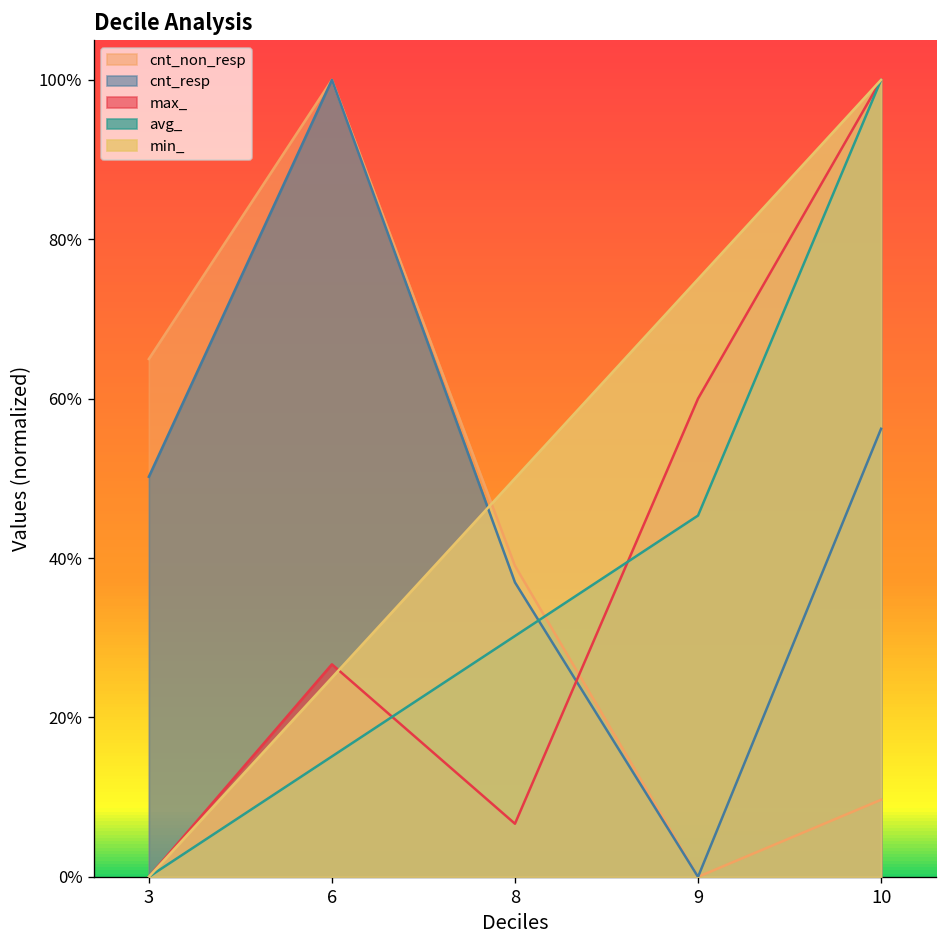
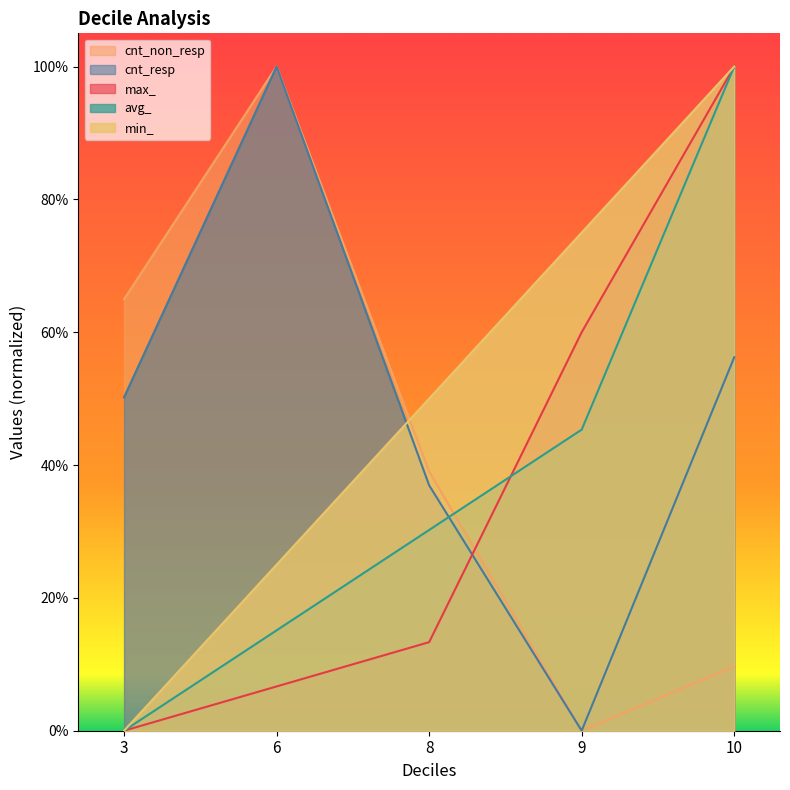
  {
    "max_": {
-     "6": "27%",
-     "8": "7%",
+     "6": "7%",
+     "8": "13%",
      "9": "60%"
    }
  }
